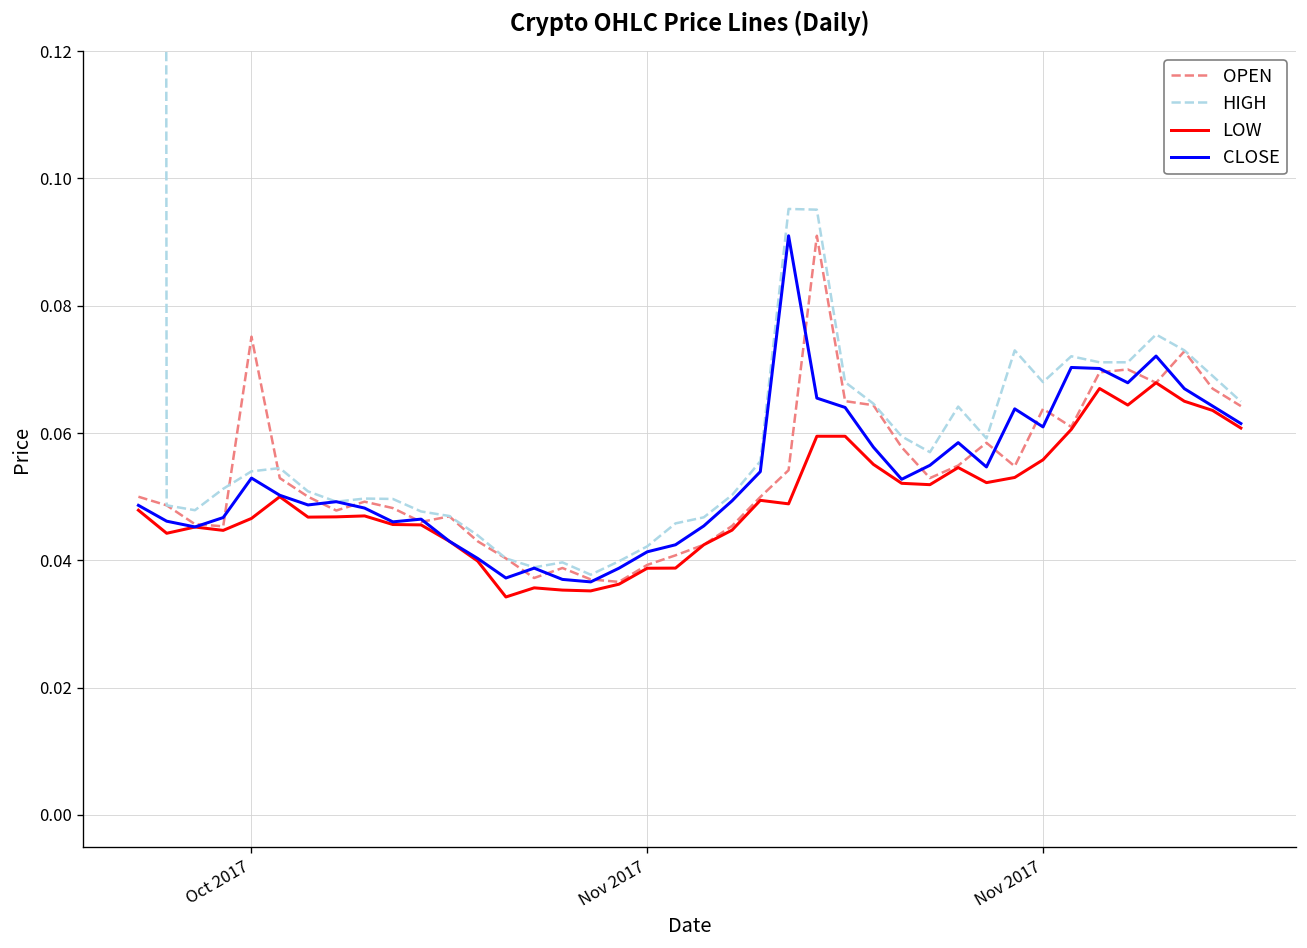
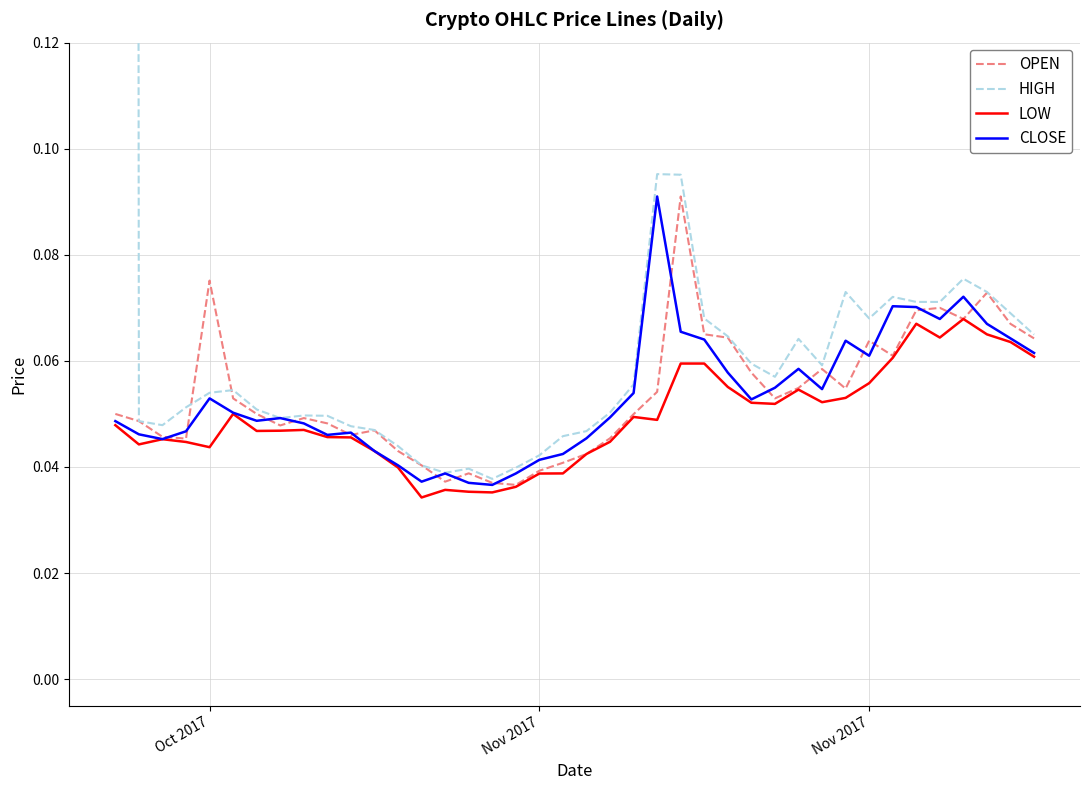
  {
    "OPEN": {
      "Oct 2017": 0.075
    },
    "HIGH": {
      "Oct 2017": 0.054
    },
    "LOW": {
-     "Oct 2017": 0.047
+     "Oct 2017": 0.044
    },
    "CLOSE": {
      "Oct 2017": 0.053
    }
  }
